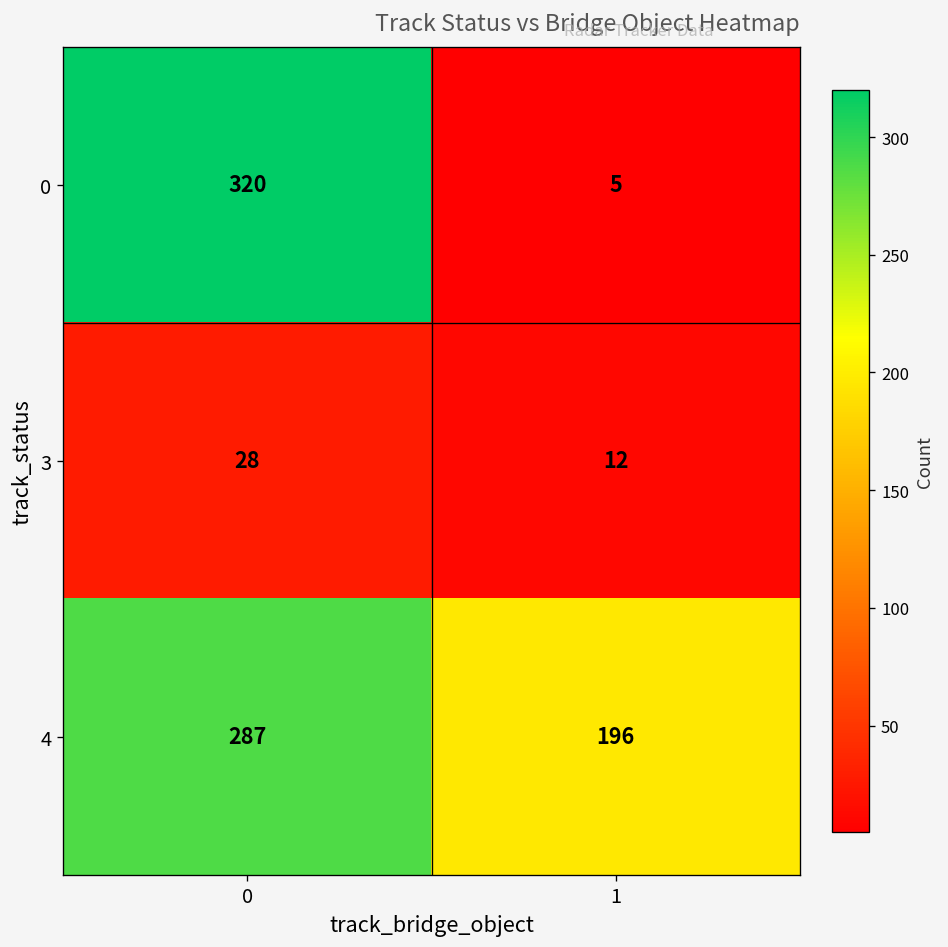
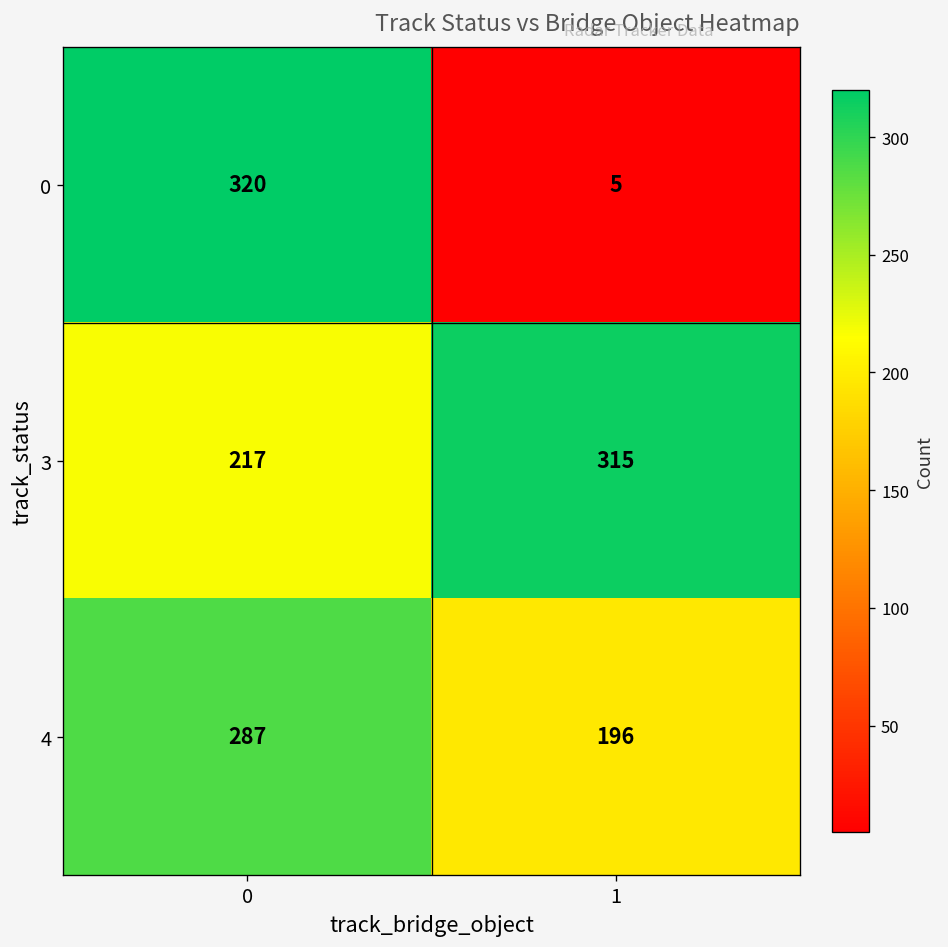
  {
    "0": {
      "0": 320,
      "1": 5
    },
    "3": {
-     "0": 28,
-     "1": 12
+     "0": 217,
+     "1": 315
    },
    "4": {
      "0": 287,
      "1": 196
    }
  }
